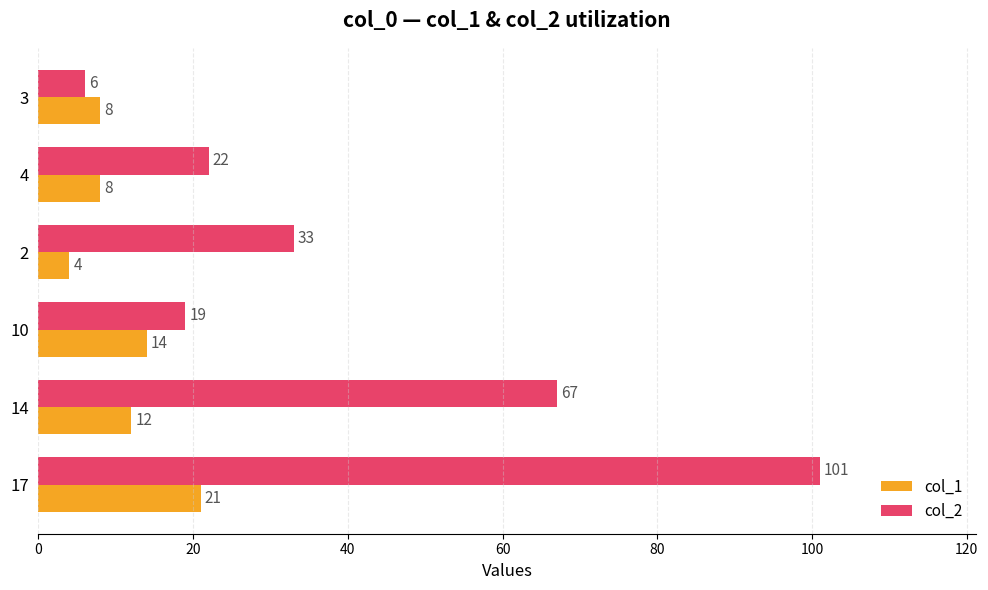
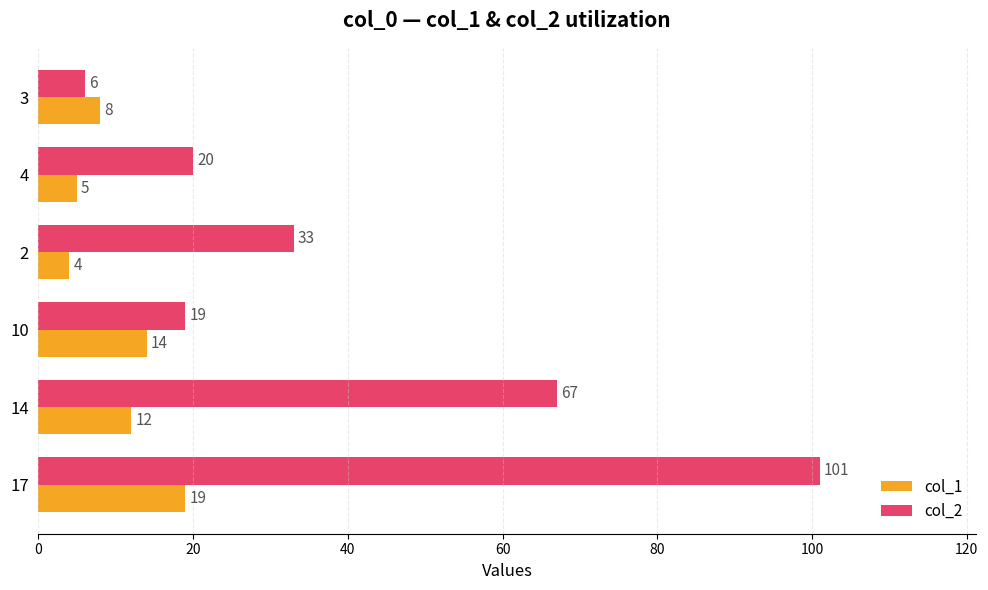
  {
    "col_1": {
      "3": 8,
-     "4": 8,
+     "4": 5,
      "2": 4,
      "10": 14,
      "14": 12,
-     "17": 21
+     "17": 19
    },
    "col_2": {
      "3": 6,
-     "4": 22,
+     "4": 20,
      "2": 33,
      "10": 19,
      "14": 67,
      "17": 101
    }
  }
